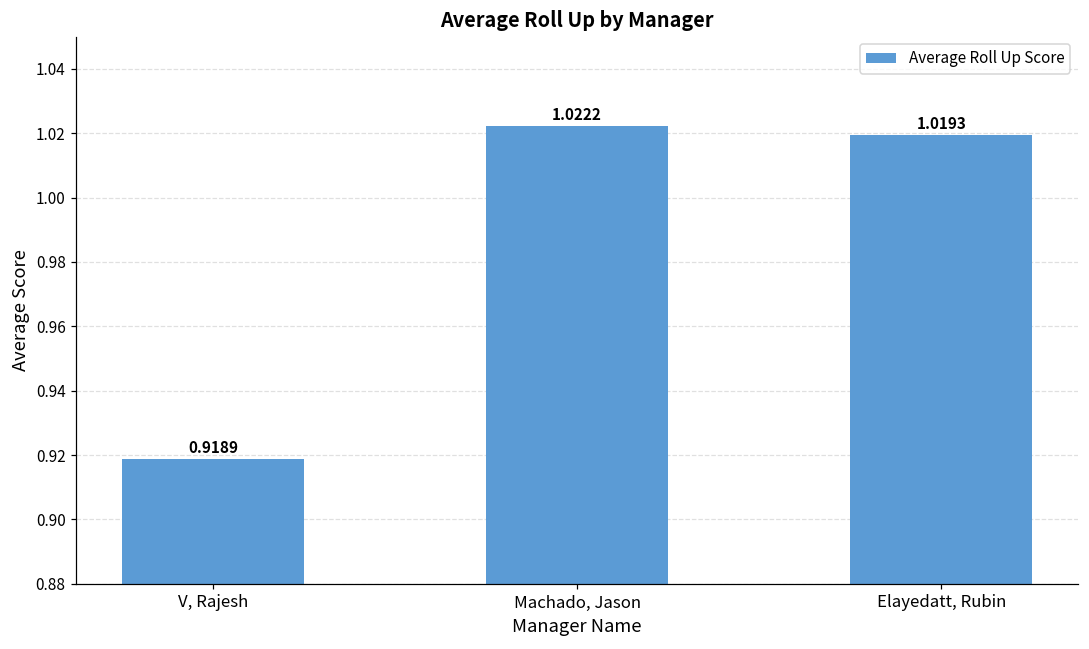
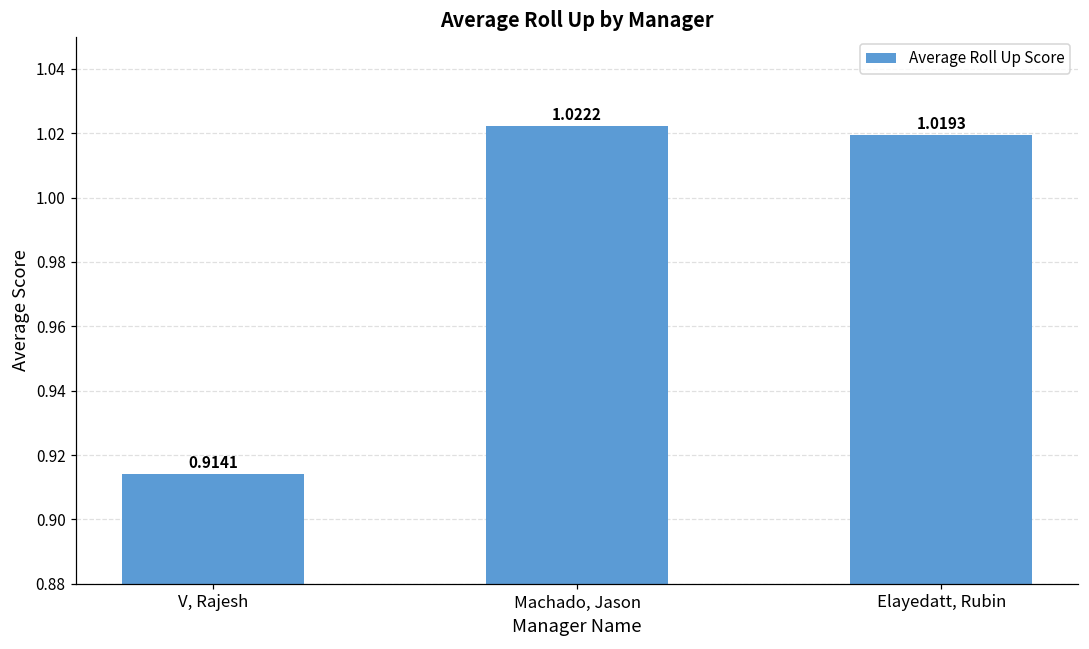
  {
-   "V, Rajesh": 0.9189,
+   "V, Rajesh": 0.9141,
    "Machado, Jason": 1.0222,
    "Elayedatt, Rubin": 1.0193
  }
